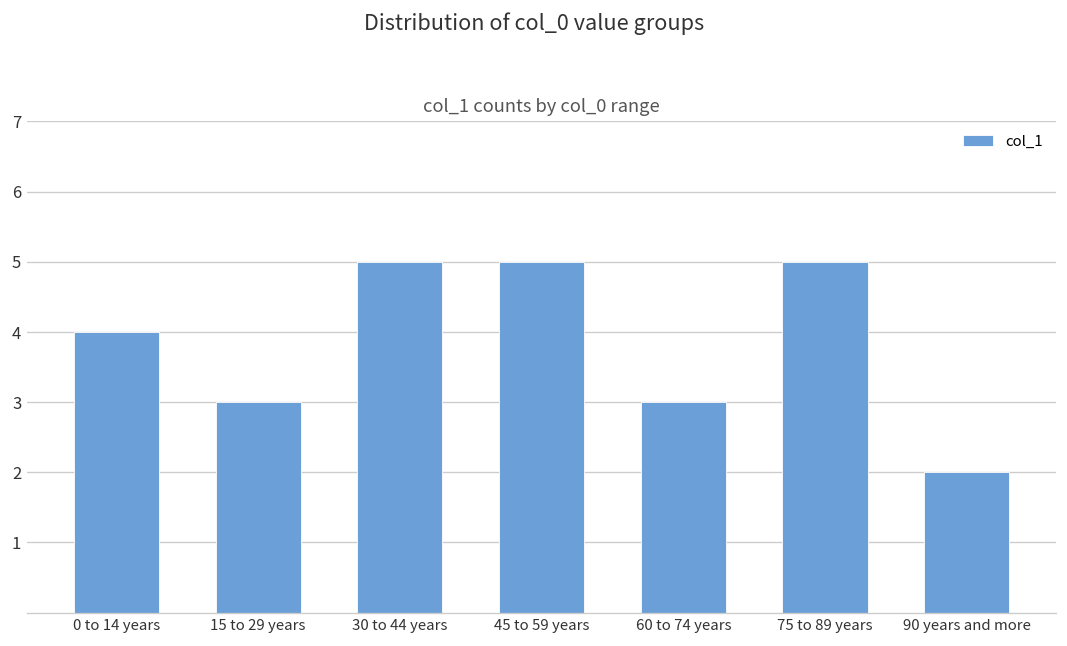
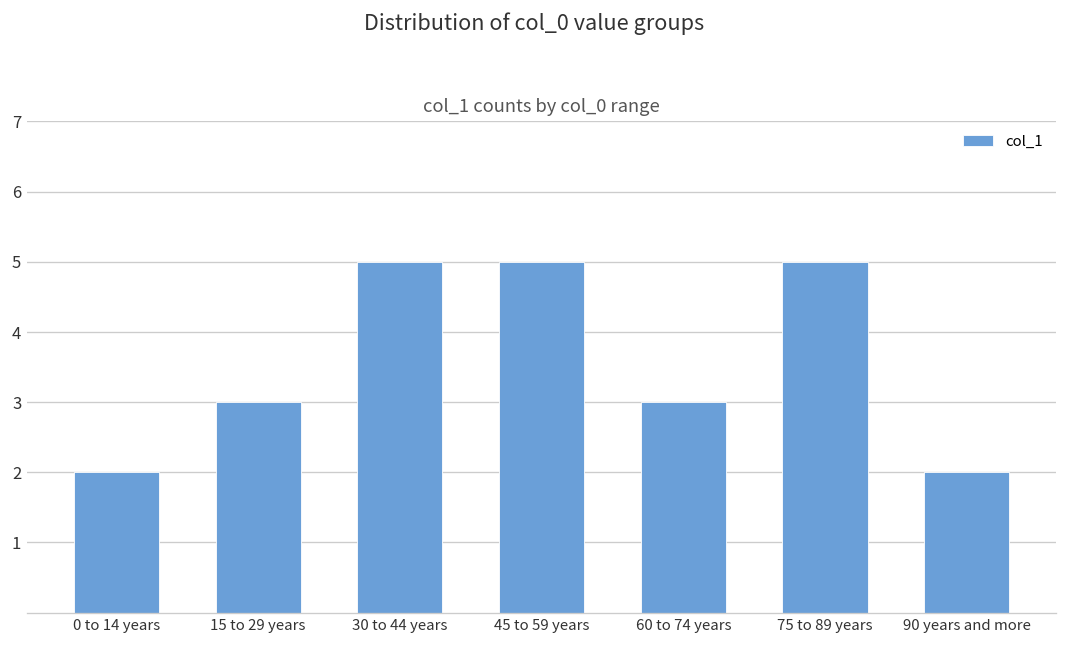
  {
-   "0 to 14 years": 4,
+   "0 to 14 years": 2,
    "15 to 29 years": 3,
    "30 to 44 years": 5,
    "45 to 59 years": 5,
    "60 to 74 years": 3,
    "75 to 89 years": 5,
    "90 years and more": 2
  }
